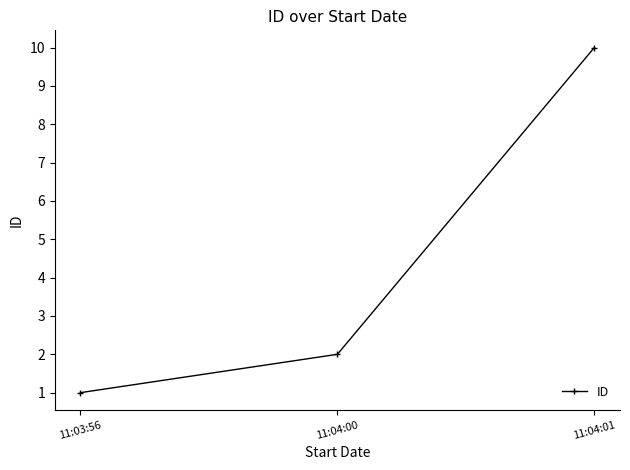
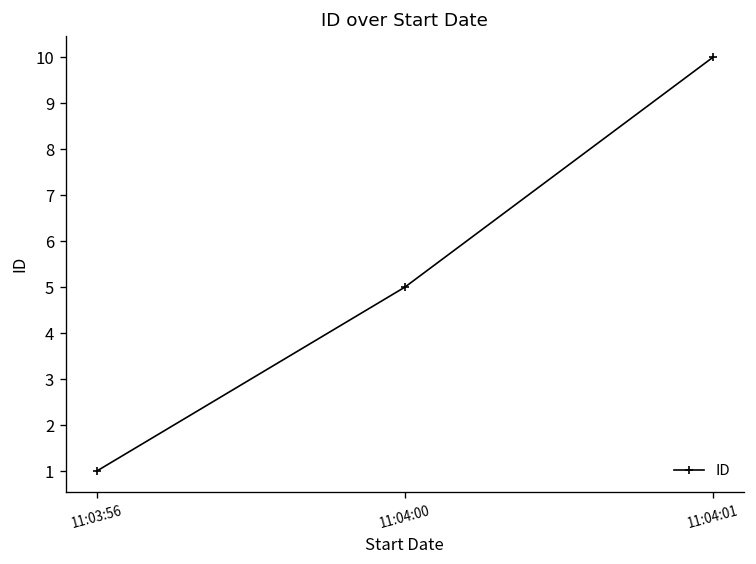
  {
    "11:03:56": 1,
-   "11:04:00": 2,
+   "11:04:00": 5,
    "11:04:01": 10
  }
